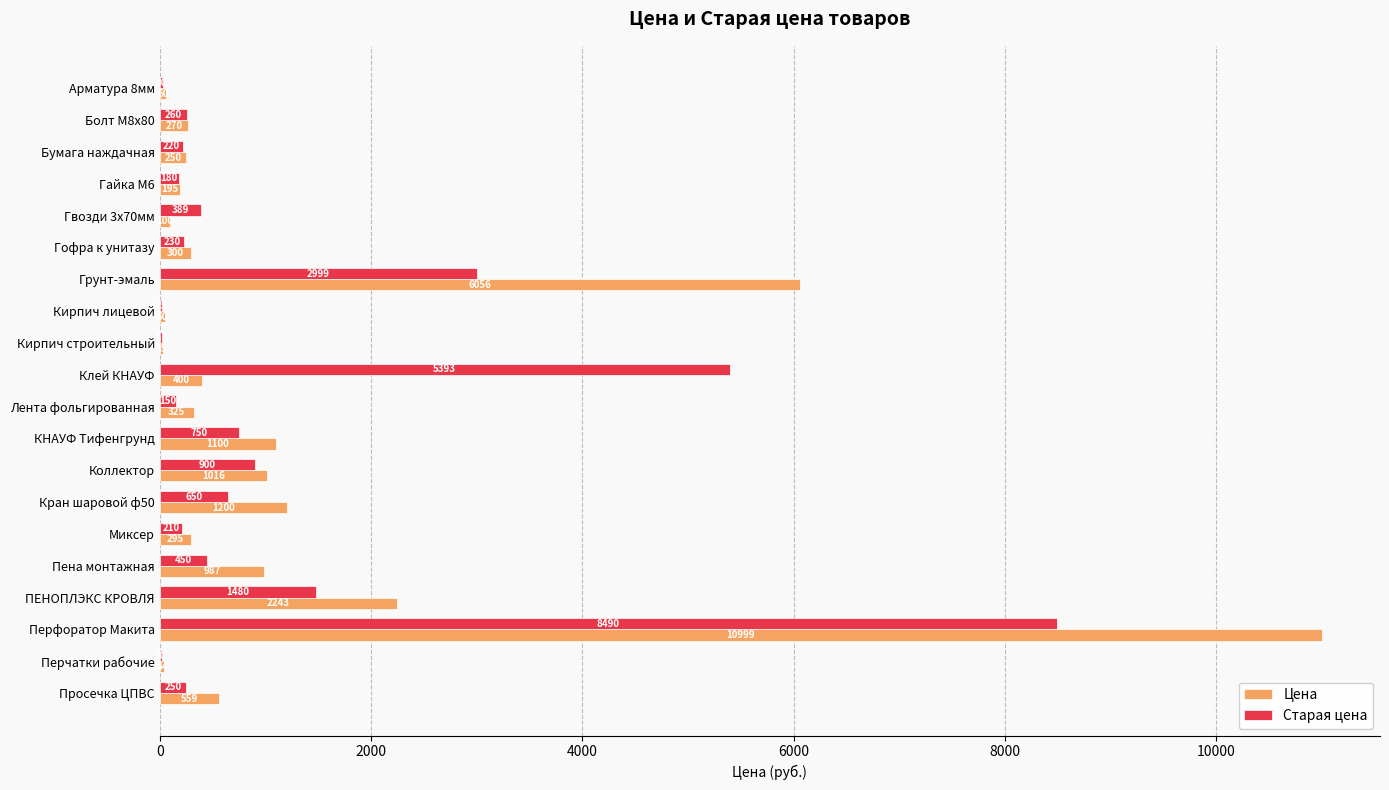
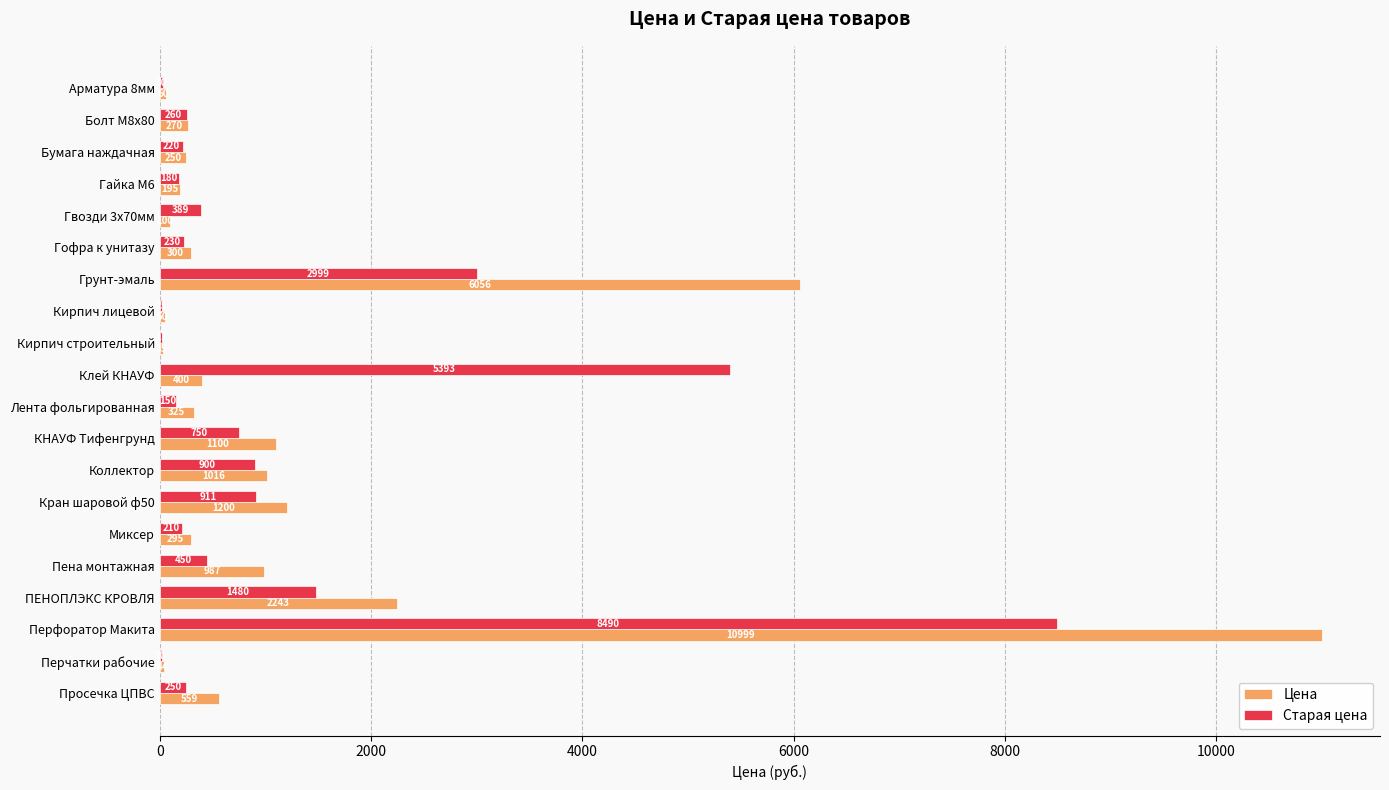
  {
    "Цена": {
      "Болт М8х80": 270,
      "Бумага наждачная": 250,
      "Гайка М6": 195,
      "Гофра к унитазу": 300,
      "Грунт-эмаль": 6056,
      "Клей КНАУФ": 400,
      "Лента фольгированная": 325,
      "КНАУФ Тифенгрунд": 1100,
      "Коллектор": 1016,
      "Кран шаровой ф50": 1200,
      "Миксер": 295,
      "Пена монтажная": 987,
      "ПЕНОПЛЭКС КРОВЛЯ": 2243,
      "Перфоратор Макита": 10999,
      "Просечка ЦПВС": 559
    },
    "Старая цена": {
      "Болт М8х80": 260,
      "Бумага наждачная": 220,
      "Гайка М6": 180,
      "Гвозди 3x70мм": 389,
      "Гофра к унитазу": 230,
      "Грунт-эмаль": 2999,
      "Клей КНАУФ": 5393,
      "Лента фольгированная": 150,
      "КНАУФ Тифенгрунд": 750,
      "Коллектор": 900,
-     "Кран шаровой ф50": 650,
+     "Кран шаровой ф50": 911,
      "Миксер": 210,
      "Пена монтажная": 450,
      "ПЕНОПЛЭКС КРОВЛЯ": 1480,
      "Перфоратор Макита": 8490,
      "Просечка ЦПВС": 250
    }
  }
